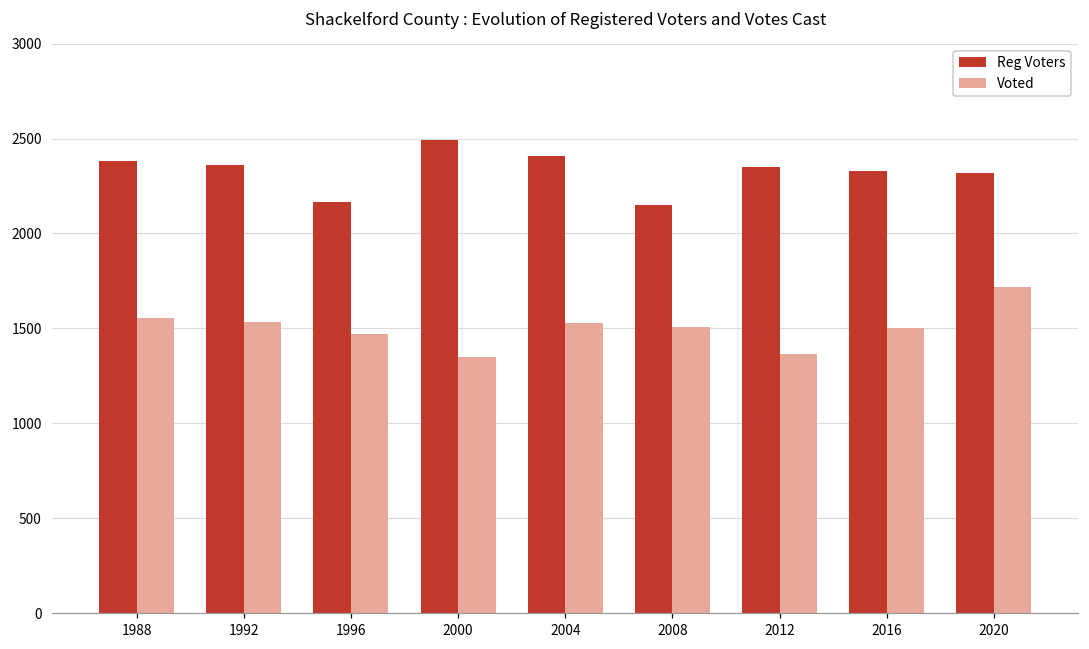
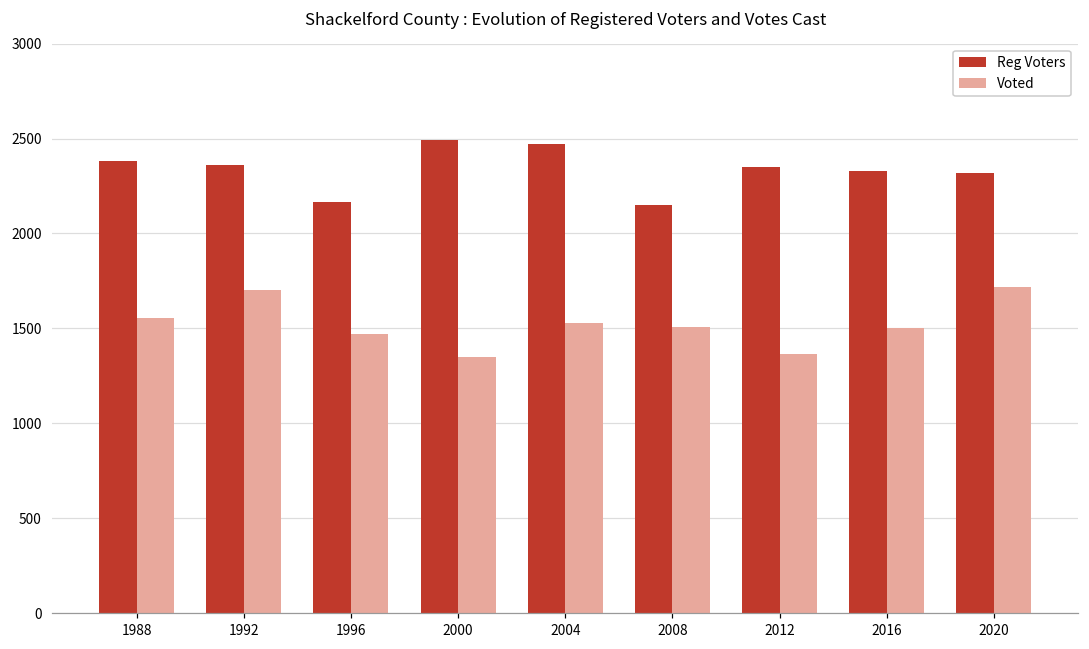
  {
    "Reg Voters": {
      "1988": 2380,
      "1992": 2360,
      "1996": 2160,
      "2000": 2490,
-     "2004": 2410,
+     "2004": 2470,
      "2008": 2150,
      "2012": 2350,
      "2016": 2330,
      "2020": 2320
    },
    "Voted": {
      "1988": 1550,
-     "1992": 1530,
+     "1992": 1700,
      "1996": 1470,
      "2000": 1350,
      "2004": 1530,
      "2008": 1510,
      "2012": 1360,
      "2016": 1500,
      "2020": 1720
    }
  }
